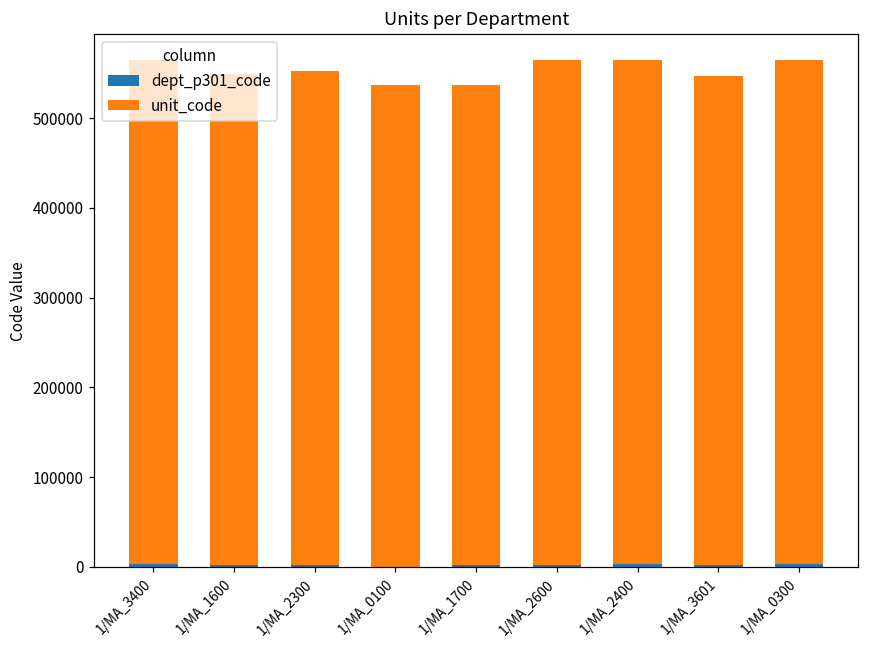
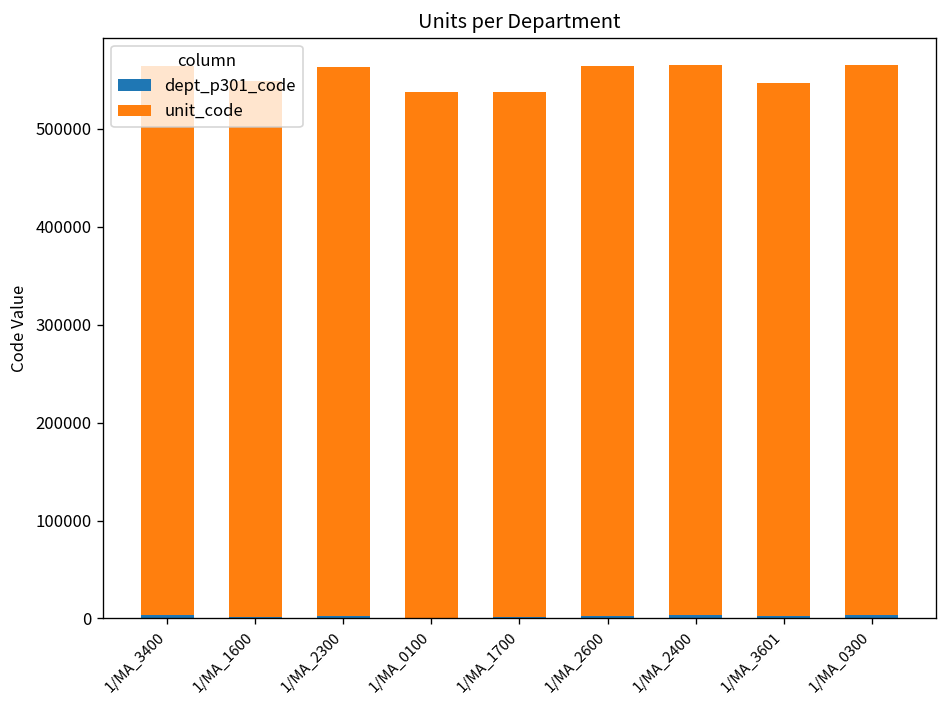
  {
    "dept_p301_code": {
      "1/MA_3400": 0,
      "1/MA_2400": 0,
      "1/MA_0300": 0
    },
    "unit_code": {
-     "1/MA_2300": 550000,
+     "1/MA_2300": 560000,
      "1/MA_0100": 540000,
      "1/MA_1700": 540000,
      "1/MA_2600": 560000,
      "1/MA_2400": 560000,
      "1/MA_3601": 540000,
      "1/MA_0300": 560000
    }
  }
